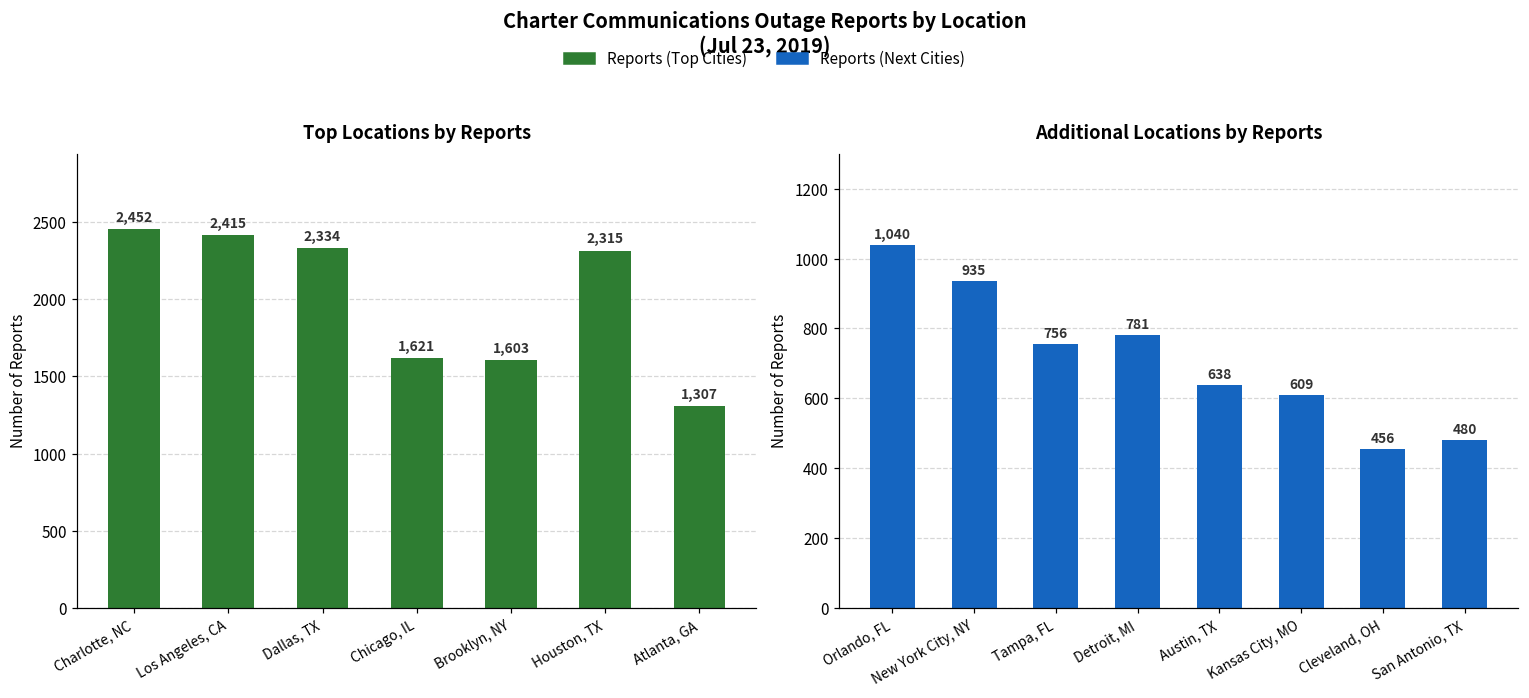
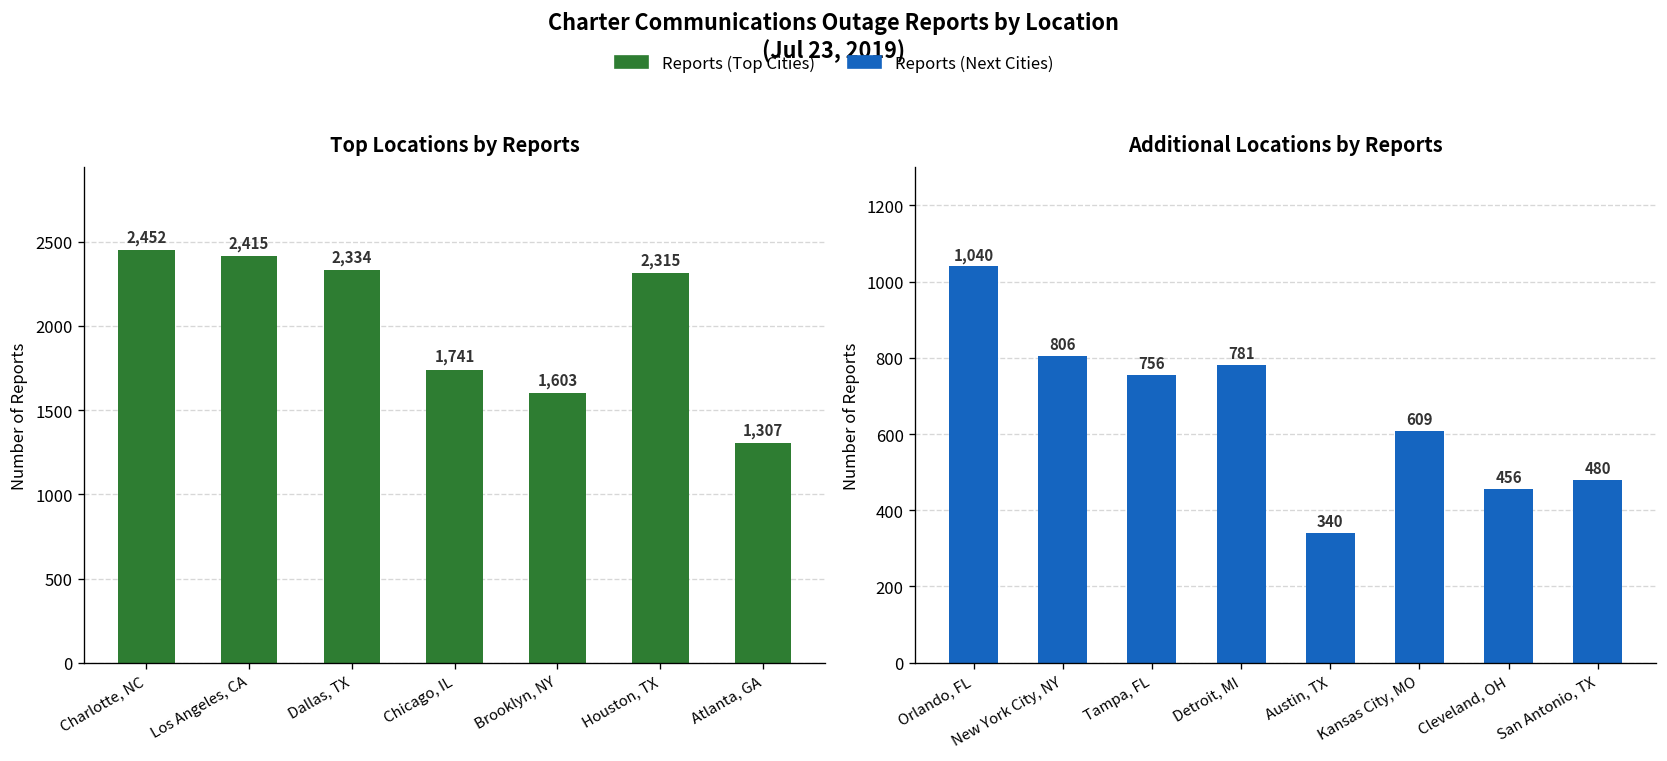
  {
    "Top Locations by Reports": {
      "Charlotte, NC": "2,452",
      "Los Angeles, CA": "2,415",
      "Dallas, TX": "2,334",
-     "Chicago, IL": "1,621",
+     "Chicago, IL": "1,741",
      "Brooklyn, NY": "1,603",
      "Houston, TX": "2,315",
      "Atlanta, GA": "1,307"
    },
    "Additional Locations by Reports": {
      "Orlando, FL": "1,040",
-     "New York City, NY": "935",
+     "New York City, NY": "806",
      "Tampa, FL": "756",
      "Detroit, MI": "781",
-     "Austin, TX": "638",
+     "Austin, TX": "340",
      "Kansas City, MO": "609",
      "Cleveland, OH": "456",
      "San Antonio, TX": "480"
    }
  }
